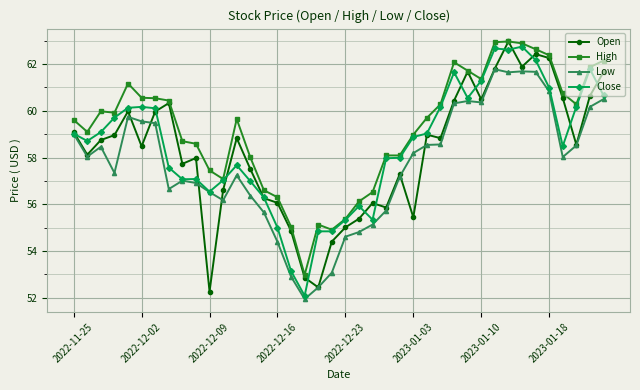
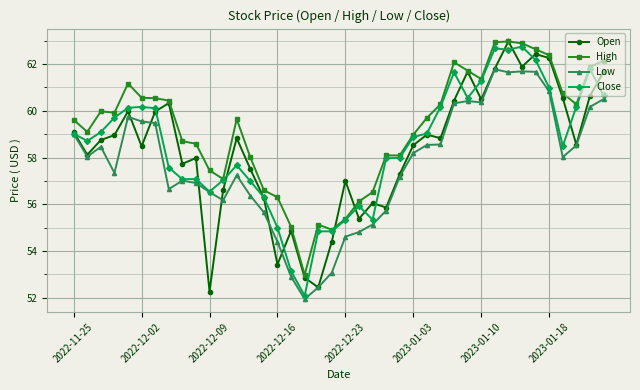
  {
    "Open": {
      "2022-12-02": 58.5,
      "2022-12-09": 52.3,
-     "2022-12-16": 56.1,
-     "2022-12-23": 55.0,
-     "2023-01-03": 55.4,
+     "2022-12-16": 53.4,
+     "2022-12-23": 57.0,
+     "2023-01-03": 58.5,
      "2023-01-10": 60.5,
      "2023-01-18": 62.3
    }
  }
